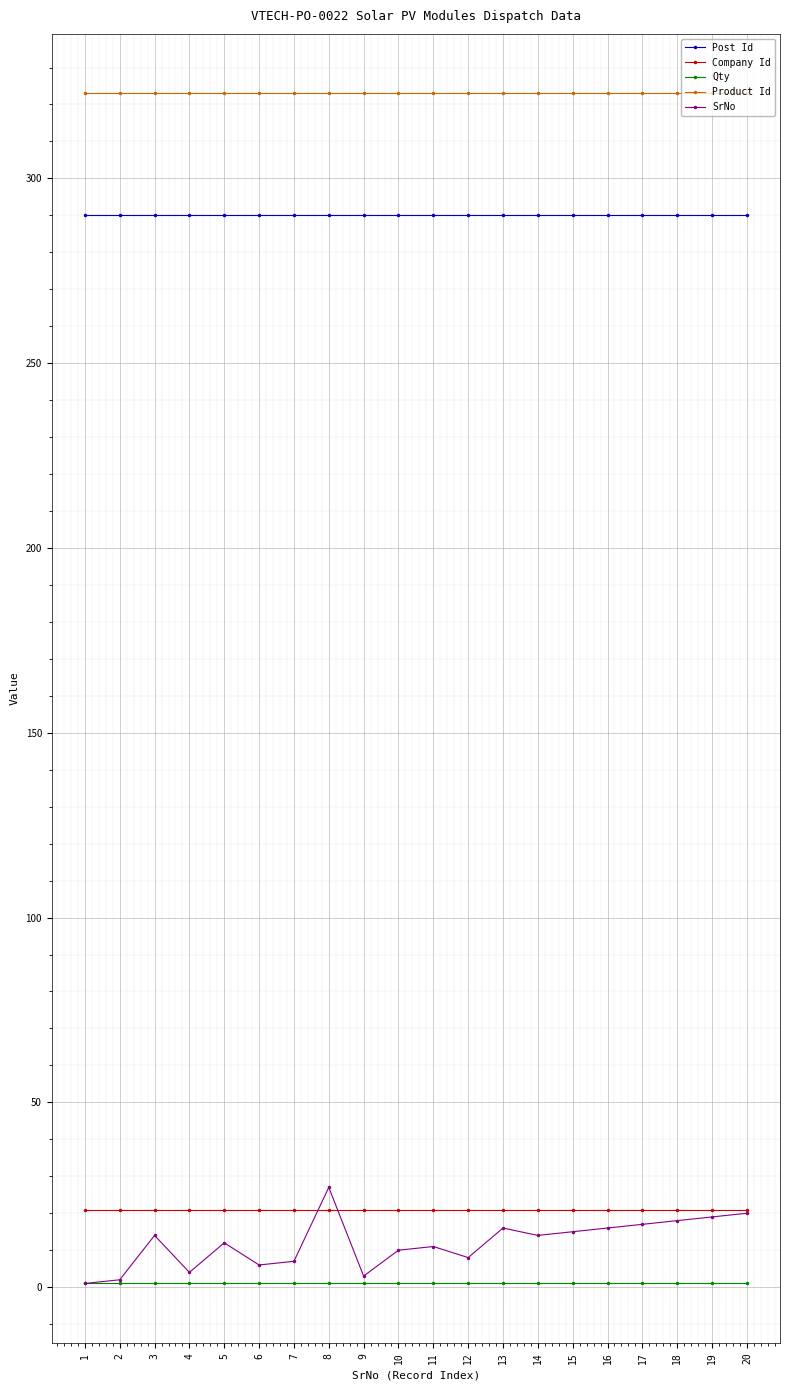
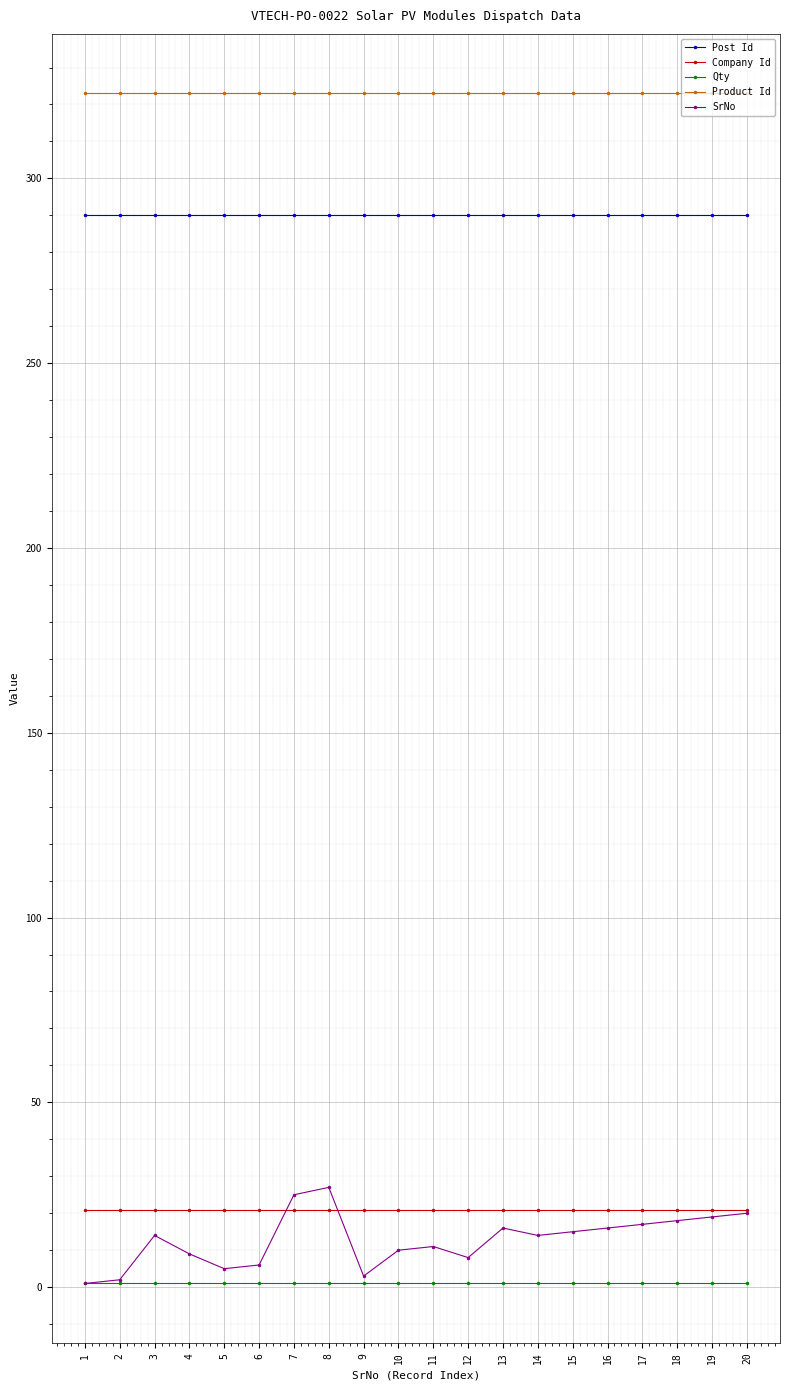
  {
    "Post Id": {
      "1": 290,
      "2": 290,
      "3": 290,
      "4": 290,
      "5": 290,
      "6": 290,
      "7": 290,
      "8": 290,
      "9": 290,
      "10": 290,
      "11": 290,
      "12": 290,
      "13": 290,
      "14": 290,
      "15": 290,
      "16": 290,
      "17": 290,
      "18": 290,
      "19": 290,
      "20": 290
    },
    "Company Id": {
      "1": 21,
      "2": 21,
      "3": 21,
      "4": 21,
      "5": 21,
      "6": 21,
      "7": 21,
      "8": 21,
      "9": 21,
      "10": 21,
      "11": 21,
      "12": 21,
      "13": 21,
      "14": 21,
      "15": 21,
      "16": 21,
      "17": 21,
      "18": 21,
      "19": 21,
      "20": 21
    },
    "Qty": {
      "2": 1,
      "3": 1,
      "4": 1,
      "5": 1,
      "6": 1,
      "7": 1,
      "8": 1,
      "9": 1,
      "10": 1,
      "11": 1,
      "12": 1,
      "13": 1,
      "14": 1,
      "15": 1,
      "16": 1,
      "17": 1,
      "18": 1,
      "19": 1,
      "20": 1
    },
    "Product Id": {
      "1": 323,
      "2": 323,
      "3": 323,
      "4": 323,
      "5": 323,
      "6": 323,
      "7": 323,
      "8": 323,
      "9": 323,
      "10": 323,
      "11": 323,
      "12": 323,
      "13": 323,
      "14": 323,
      "15": 323,
      "16": 323,
      "17": 323,
      "18": 323
    },
    "SrNo": {
      "2": 2,
      "3": 14,
-     "4": 4,
-     "5": 12,
+     "4": 9,
+     "5": 5,
      "6": 6,
-     "7": 7,
+     "7": 25,
      "8": 27,
      "9": 3,
      "10": 10,
      "11": 11,
      "12": 8,
      "13": 16,
      "14": 14,
      "15": 15,
      "16": 16,
      "17": 17,
      "18": 18,
      "19": 19,
      "20": 20
    }
  }
